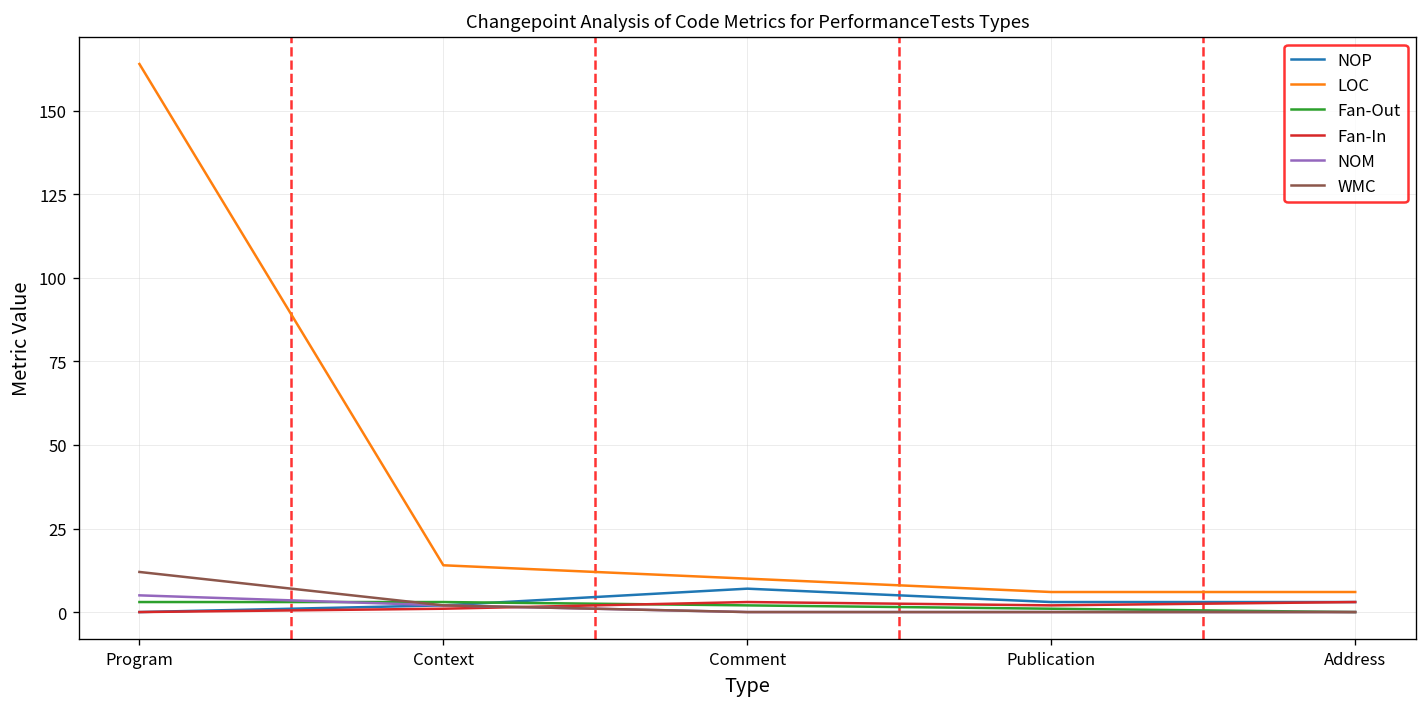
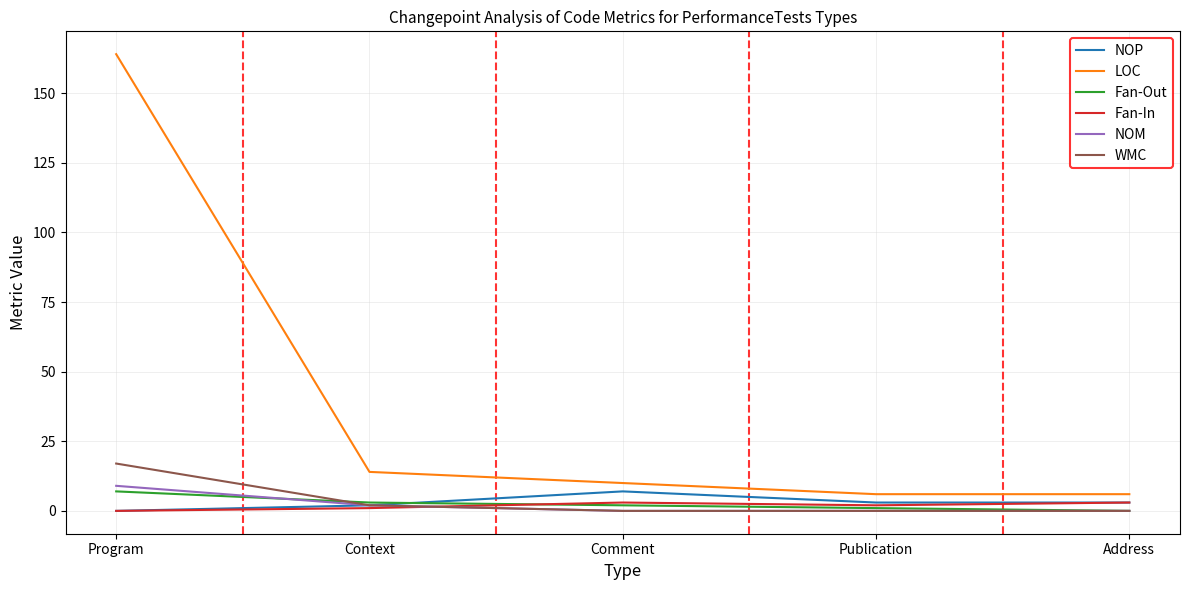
  {
    "NOP": {
      "Comment": 7,
      "Publication": 3
    },
    "LOC": {
      "Program": 164,
      "Context": 14,
      "Comment": 10,
      "Publication": 6,
      "Address": 6
    },
    "Fan-Out": {
-     "Program": 3,
+     "Program": 7,
      "Context": 3,
      "Comment": 2,
      "Publication": 1
    },
    "Fan-In": {
      "Context": 1,
      "Comment": 3,
      "Publication": 2
    },
    "NOM": {
-     "Program": 5
+     "Program": 9
    },
    "WMC": {
-     "Program": 12
+     "Program": 17
    }
  }
